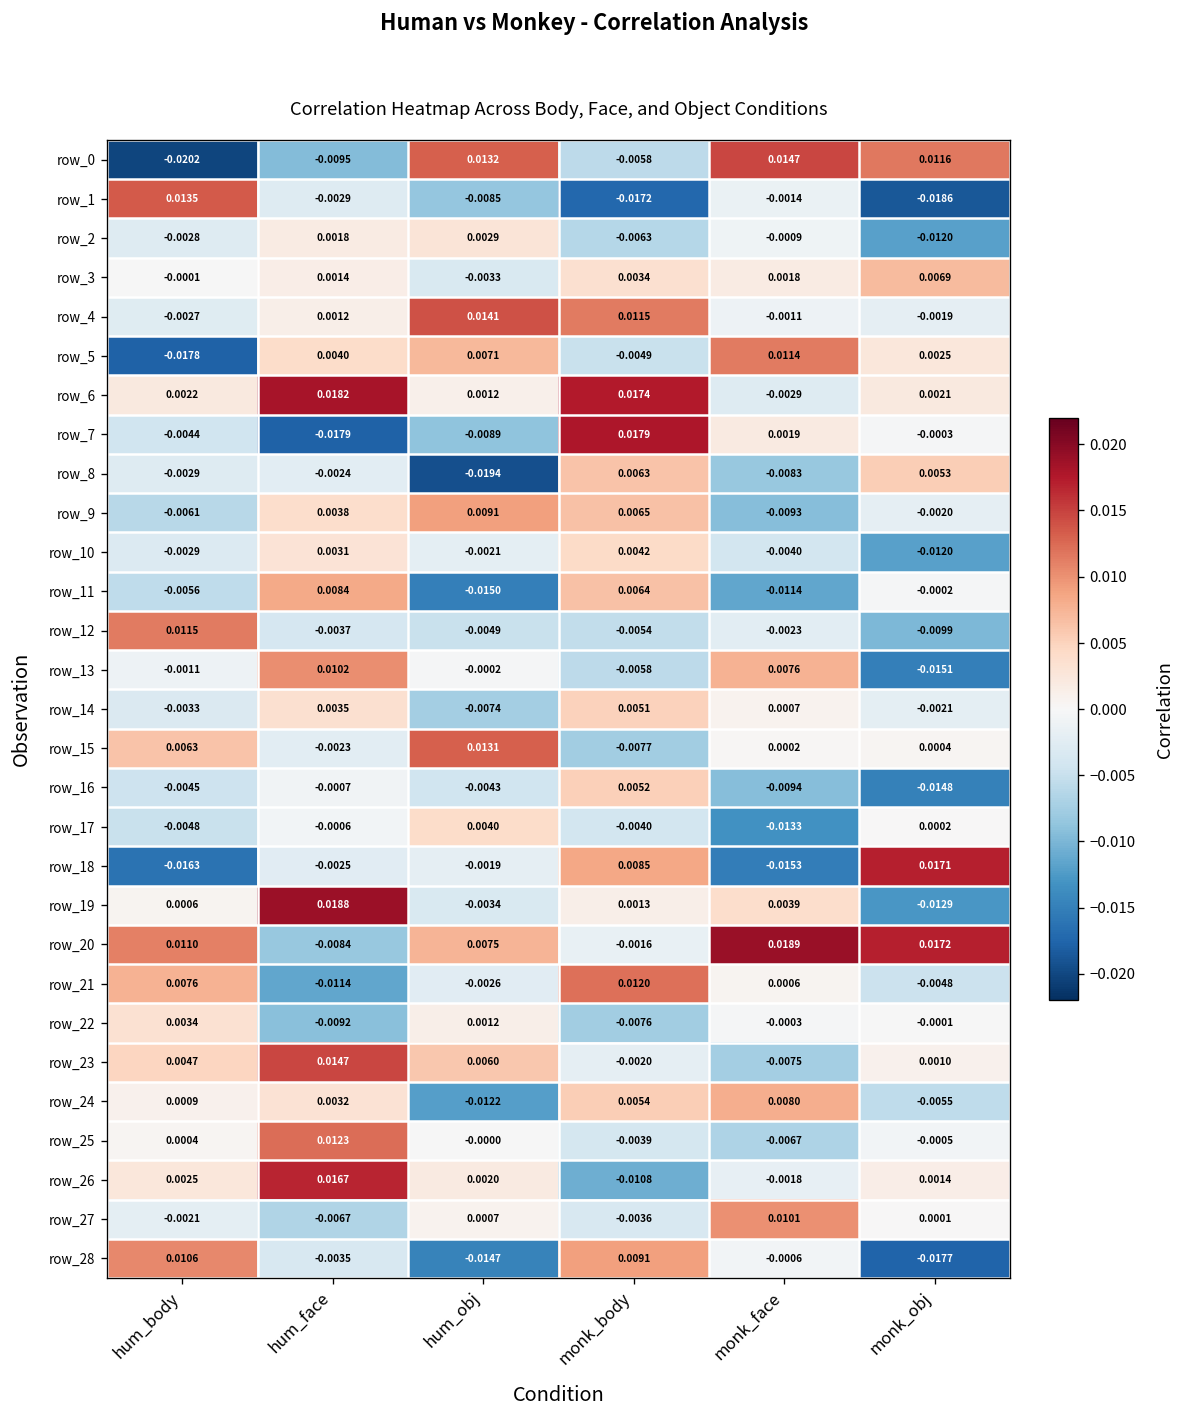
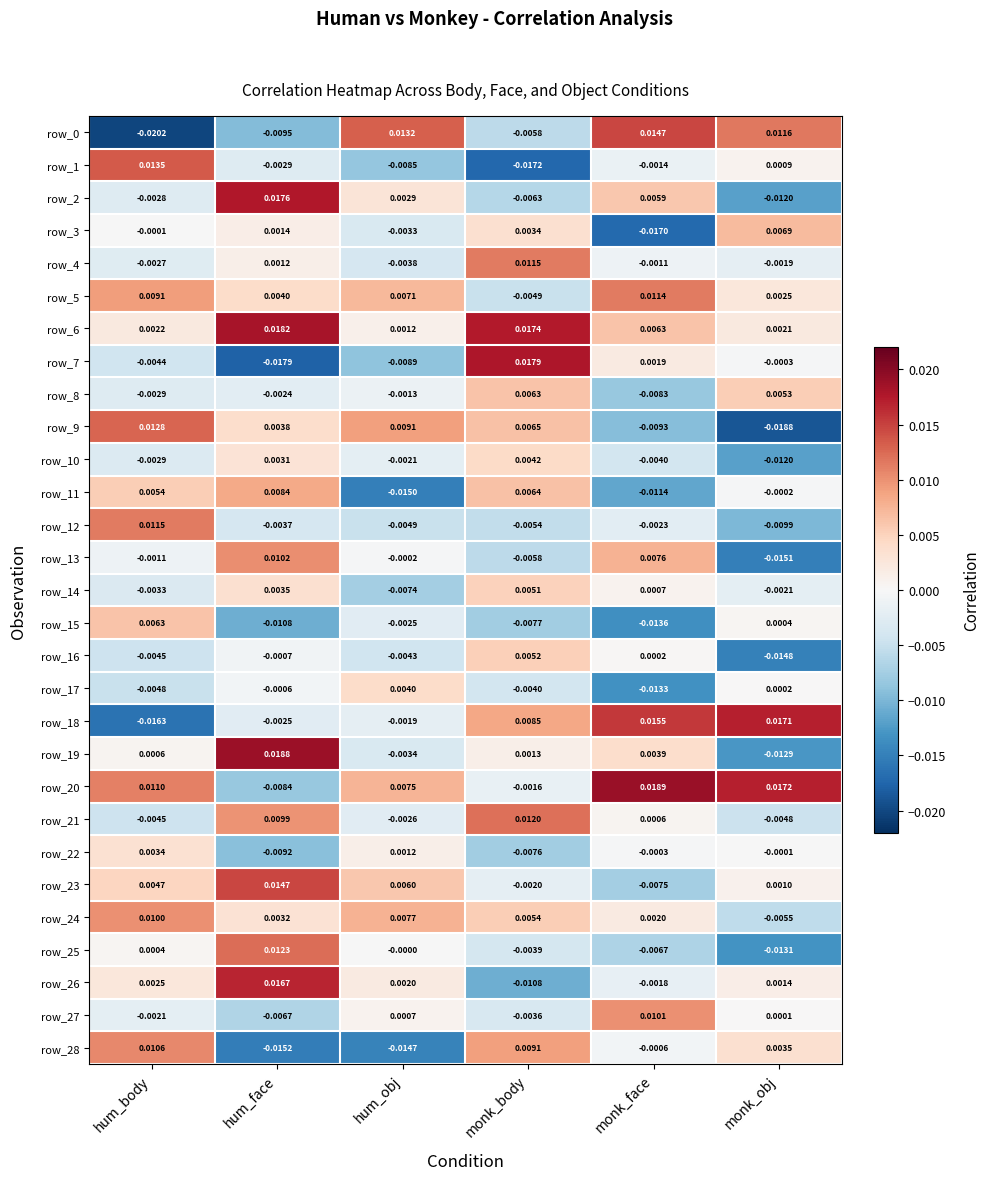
  {
    "row_0": {
      "hum_body": -0.0202,
      "hum_face": -0.0095,
      "hum_obj": 0.0132,
      "monk_body": -0.0058,
      "monk_face": 0.0147,
      "monk_obj": 0.0116
    },
    "row_1": {
      "hum_body": 0.0135,
      "hum_face": -0.0029,
      "hum_obj": -0.0085,
      "monk_body": -0.0172,
      "monk_face": -0.0014,
-     "monk_obj": -0.0186
+     "monk_obj": 0.0009
    },
    "row_2": {
      "hum_body": -0.0028,
-     "hum_face": 0.0018,
+     "hum_face": 0.0176,
      "hum_obj": 0.0029,
      "monk_body": -0.0063,
-     "monk_face": -0.0009,
+     "monk_face": 0.0059,
      "monk_obj": -0.0120
    },
    "row_3": {
      "hum_body": -0.0001,
      "hum_face": 0.0014,
      "hum_obj": -0.0033,
      "monk_body": 0.0034,
-     "monk_face": 0.0018,
+     "monk_face": -0.0170,
      "monk_obj": 0.0069
    },
    "row_4": {
      "hum_body": -0.0027,
      "hum_face": 0.0012,
-     "hum_obj": 0.0141,
+     "hum_obj": -0.0038,
      "monk_body": 0.0115,
      "monk_face": -0.0011,
      "monk_obj": -0.0019
    },
    "row_5": {
-     "hum_body": -0.0178,
+     "hum_body": 0.0091,
      "hum_face": 0.0040,
      "hum_obj": 0.0071,
      "monk_body": -0.0049,
      "monk_face": 0.0114,
      "monk_obj": 0.0025
    },
    "row_6": {
      "hum_body": 0.0022,
      "hum_face": 0.0182,
      "hum_obj": 0.0012,
      "monk_body": 0.0174,
-     "monk_face": -0.0029,
+     "monk_face": 0.0063,
      "monk_obj": 0.0021
    },
    "row_7": {
      "hum_body": -0.0044,
      "hum_face": -0.0179,
      "hum_obj": -0.0089,
      "monk_body": 0.0179,
      "monk_face": 0.0019,
      "monk_obj": -0.0003
    },
    "row_8": {
      "hum_body": -0.0029,
      "hum_face": -0.0024,
-     "hum_obj": -0.0194,
+     "hum_obj": -0.0013,
      "monk_body": 0.0063,
      "monk_face": -0.0083,
      "monk_obj": 0.0053
    },
    "row_9": {
-     "hum_body": -0.0061,
+     "hum_body": 0.0128,
      "hum_face": 0.0038,
      "hum_obj": 0.0091,
      "monk_body": 0.0065,
      "monk_face": -0.0093,
-     "monk_obj": -0.0020
+     "monk_obj": -0.0188
    },
    "row_10": {
      "hum_body": -0.0029,
      "hum_face": 0.0031,
      "hum_obj": -0.0021,
      "monk_body": 0.0042,
      "monk_face": -0.0040,
      "monk_obj": -0.0120
    },
    "row_11": {
-     "hum_body": -0.0056,
+     "hum_body": 0.0054,
      "hum_face": 0.0084,
      "hum_obj": -0.0150,
      "monk_body": 0.0064,
      "monk_face": -0.0114,
      "monk_obj": -0.0002
    },
    "row_12": {
      "hum_body": 0.0115,
      "hum_face": -0.0037,
      "hum_obj": -0.0049,
      "monk_body": -0.0054,
      "monk_face": -0.0023,
      "monk_obj": -0.0099
    },
    "row_13": {
      "hum_body": -0.0011,
      "hum_face": 0.0102,
      "hum_obj": -0.0002,
      "monk_body": -0.0058,
      "monk_face": 0.0076,
      "monk_obj": -0.0151
    },
    "row_14": {
      "hum_body": -0.0033,
      "hum_face": 0.0035,
      "hum_obj": -0.0074,
      "monk_body": 0.0051,
      "monk_face": 0.0007,
      "monk_obj": -0.0021
    },
    "row_15": {
      "hum_body": 0.0063,
-     "hum_face": -0.0023,
-     "hum_obj": 0.0131,
+     "hum_face": -0.0108,
+     "hum_obj": -0.0025,
      "monk_body": -0.0077,
-     "monk_face": 0.0002,
+     "monk_face": -0.0136,
      "monk_obj": 0.0004
    },
    "row_16": {
      "hum_body": -0.0045,
      "hum_face": -0.0007,
      "hum_obj": -0.0043,
      "monk_body": 0.0052,
-     "monk_face": -0.0094,
+     "monk_face": 0.0002,
      "monk_obj": -0.0148
    },
    "row_17": {
      "hum_body": -0.0048,
      "hum_face": -0.0006,
      "hum_obj": 0.0040,
      "monk_body": -0.0040,
      "monk_face": -0.0133,
      "monk_obj": 0.0002
    },
    "row_18": {
      "hum_body": -0.0163,
      "hum_face": -0.0025,
      "hum_obj": -0.0019,
      "monk_body": 0.0085,
-     "monk_face": -0.0153,
+     "monk_face": 0.0155,
      "monk_obj": 0.0171
    },
    "row_19": {
      "hum_body": 0.0006,
      "hum_face": 0.0188,
      "hum_obj": -0.0034,
      "monk_body": 0.0013,
      "monk_face": 0.0039,
      "monk_obj": -0.0129
    },
    "row_20": {
      "hum_body": 0.0110,
      "hum_face": -0.0084,
      "hum_obj": 0.0075,
      "monk_body": -0.0016,
      "monk_face": 0.0189,
      "monk_obj": 0.0172
    },
    "row_21": {
-     "hum_body": 0.0076,
-     "hum_face": -0.0114,
+     "hum_body": -0.0045,
+     "hum_face": 0.0099,
      "hum_obj": -0.0026,
      "monk_body": 0.0120,
      "monk_face": 0.0006,
      "monk_obj": -0.0048
    },
    "row_22": {
      "hum_body": 0.0034,
      "hum_face": -0.0092,
      "hum_obj": 0.0012,
      "monk_body": -0.0076,
      "monk_face": -0.0003,
      "monk_obj": -0.0001
    },
    "row_23": {
      "hum_body": 0.0047,
      "hum_face": 0.0147,
      "hum_obj": 0.0060,
      "monk_body": -0.0020,
      "monk_face": -0.0075,
      "monk_obj": 0.0010
    },
    "row_24": {
-     "hum_body": 0.0009,
+     "hum_body": 0.0100,
      "hum_face": 0.0032,
-     "hum_obj": -0.0122,
+     "hum_obj": 0.0077,
      "monk_body": 0.0054,
-     "monk_face": 0.0080,
+     "monk_face": 0.0020,
      "monk_obj": -0.0055
    },
    "row_25": {
      "hum_body": 0.0004,
      "hum_face": 0.0123,
      "hum_obj": -0.0000,
      "monk_body": -0.0039,
      "monk_face": -0.0067,
-     "monk_obj": -0.0005
+     "monk_obj": -0.0131
    },
    "row_26": {
      "hum_body": 0.0025,
      "hum_face": 0.0167,
      "hum_obj": 0.0020,
      "monk_body": -0.0108,
      "monk_face": -0.0018,
      "monk_obj": 0.0014
    },
    "row_27": {
      "hum_body": -0.0021,
      "hum_face": -0.0067,
      "hum_obj": 0.0007,
      "monk_body": -0.0036,
      "monk_face": 0.0101,
      "monk_obj": 0.0001
    },
    "row_28": {
      "hum_body": 0.0106,
-     "hum_face": -0.0035,
+     "hum_face": -0.0152,
      "hum_obj": -0.0147,
      "monk_body": 0.0091,
      "monk_face": -0.0006,
-     "monk_obj": -0.0177
+     "monk_obj": 0.0035
    }
  }
